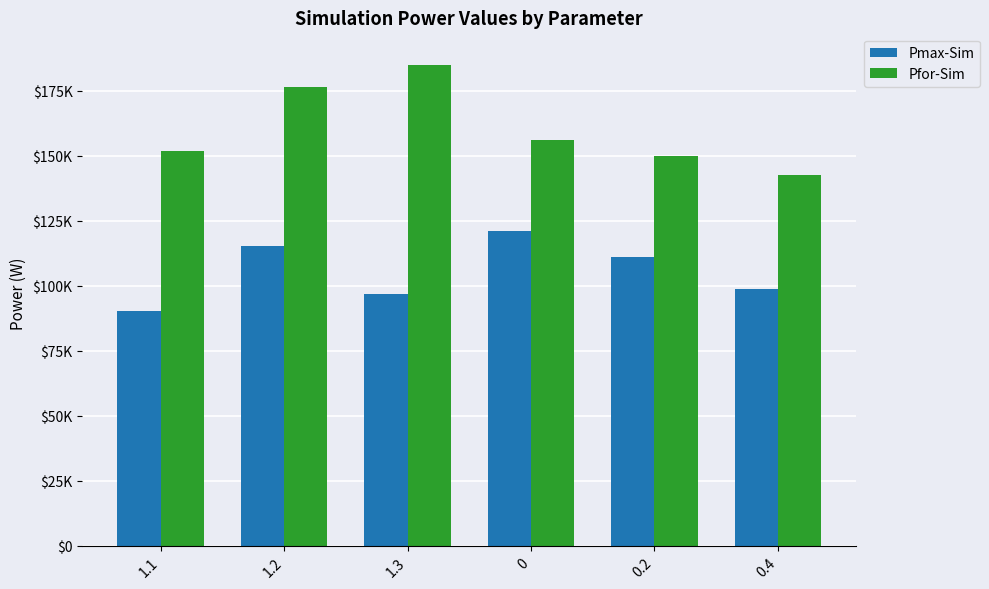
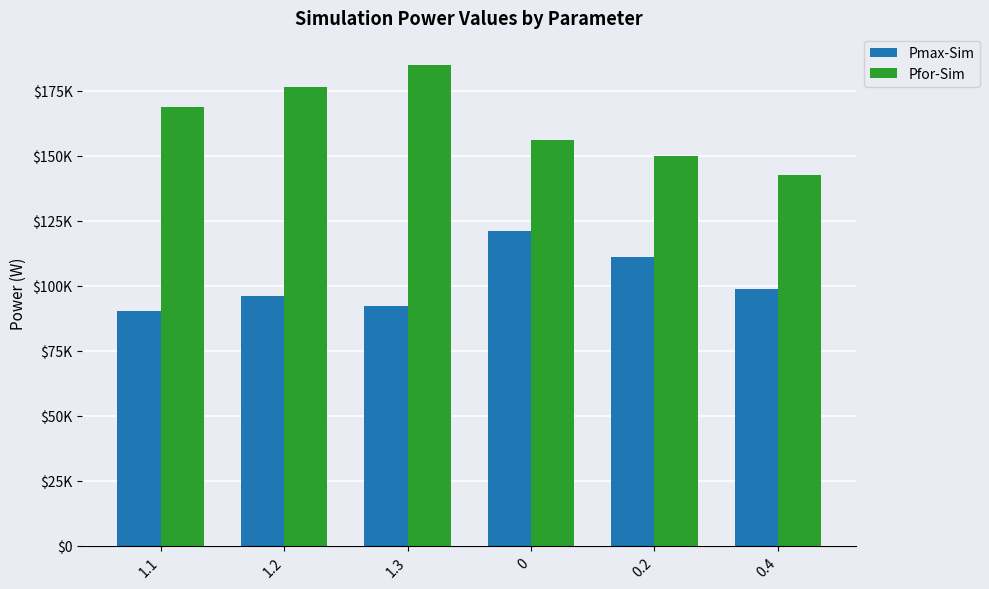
  {
    "Pmax-Sim": {
      "1.1": "$90000",
-     "1.2": "$115000",
-     "1.3": "$97000",
+     "1.2": "$96000",
+     "1.3": "$92000",
      "0": "$121000",
      "0.2": "$111000",
      "0.4": "$99000"
    },
    "Pfor-Sim": {
-     "1.1": "$152000",
+     "1.1": "$169000",
      "1.2": "$176000",
      "1.3": "$185000",
      "0": "$156000",
      "0.2": "$150000",
      "0.4": "$143000"
    }
  }
